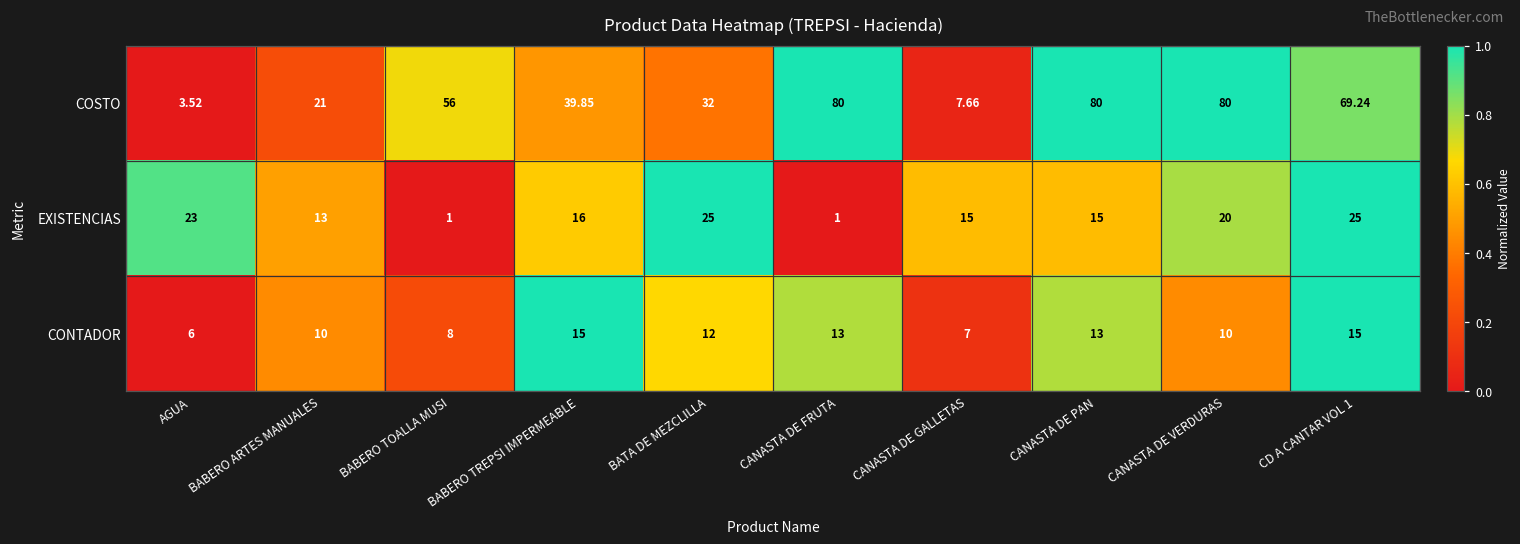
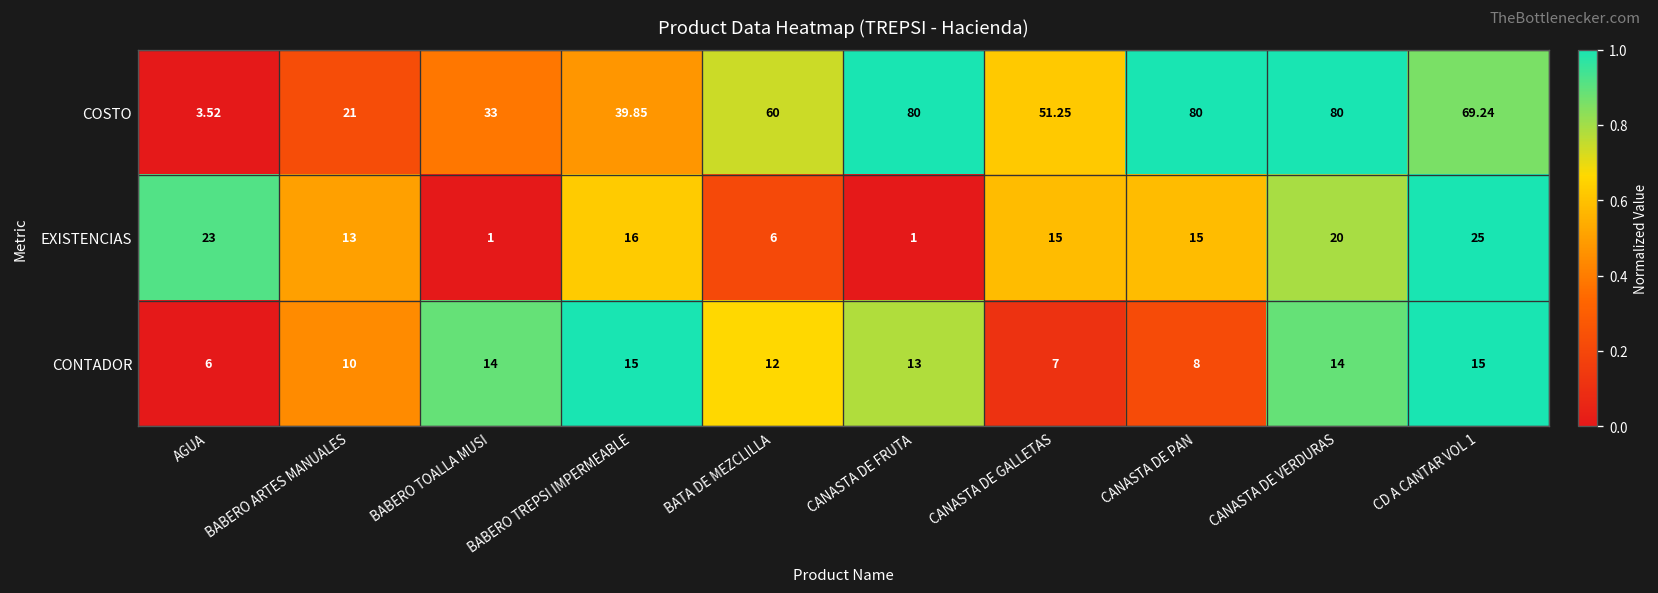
  {
    "COSTO": {
      "AGUA": 3.52,
      "BABERO ARTES MANUALES": 21,
-     "BABERO TOALLA MUSI": 56,
+     "BABERO TOALLA MUSI": 33,
      "BABERO TREPSI IMPERMEABLE": 39.85,
-     "BATA DE MEZCLILLA": 32,
+     "BATA DE MEZCLILLA": 60,
      "CANASTA DE FRUTA": 80,
-     "CANASTA DE GALLETAS": 7.66,
+     "CANASTA DE GALLETAS": 51.25,
      "CANASTA DE PAN": 80,
      "CANASTA DE VERDURAS": 80,
      "CD A CANTAR VOL 1": 69.24
    },
    "EXISTENCIAS": {
      "AGUA": 23,
      "BABERO ARTES MANUALES": 13,
      "BABERO TOALLA MUSI": 1,
      "BABERO TREPSI IMPERMEABLE": 16,
-     "BATA DE MEZCLILLA": 25,
+     "BATA DE MEZCLILLA": 6,
      "CANASTA DE FRUTA": 1,
      "CANASTA DE GALLETAS": 15,
      "CANASTA DE PAN": 15,
      "CANASTA DE VERDURAS": 20,
      "CD A CANTAR VOL 1": 25
    },
    "CONTADOR": {
      "AGUA": 6,
      "BABERO ARTES MANUALES": 10,
-     "BABERO TOALLA MUSI": 8,
+     "BABERO TOALLA MUSI": 14,
      "BABERO TREPSI IMPERMEABLE": 15,
      "BATA DE MEZCLILLA": 12,
      "CANASTA DE FRUTA": 13,
      "CANASTA DE GALLETAS": 7,
-     "CANASTA DE PAN": 13,
-     "CANASTA DE VERDURAS": 10,
+     "CANASTA DE PAN": 8,
+     "CANASTA DE VERDURAS": 14,
      "CD A CANTAR VOL 1": 15
    }
  }
